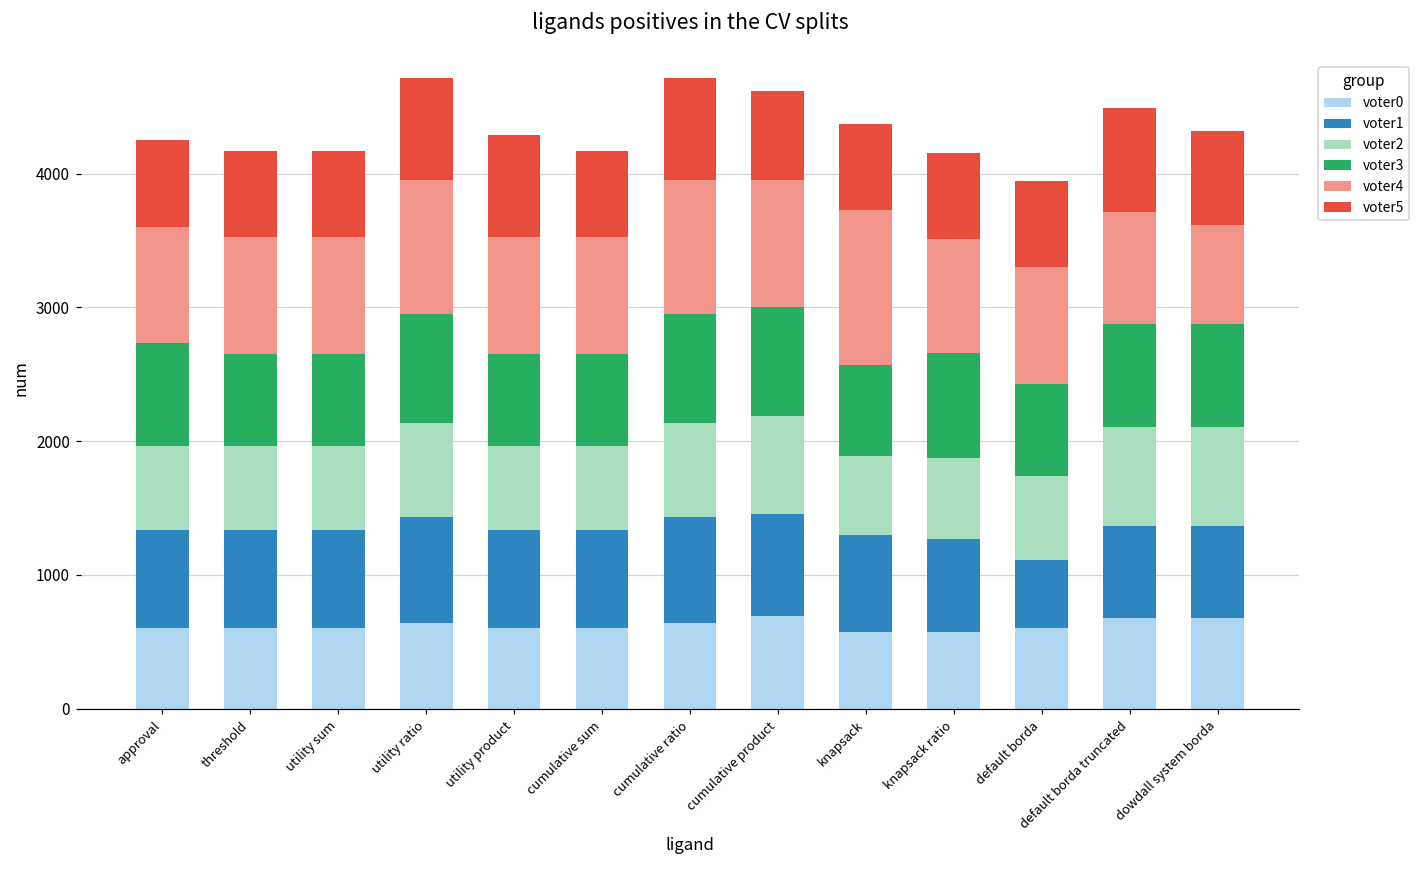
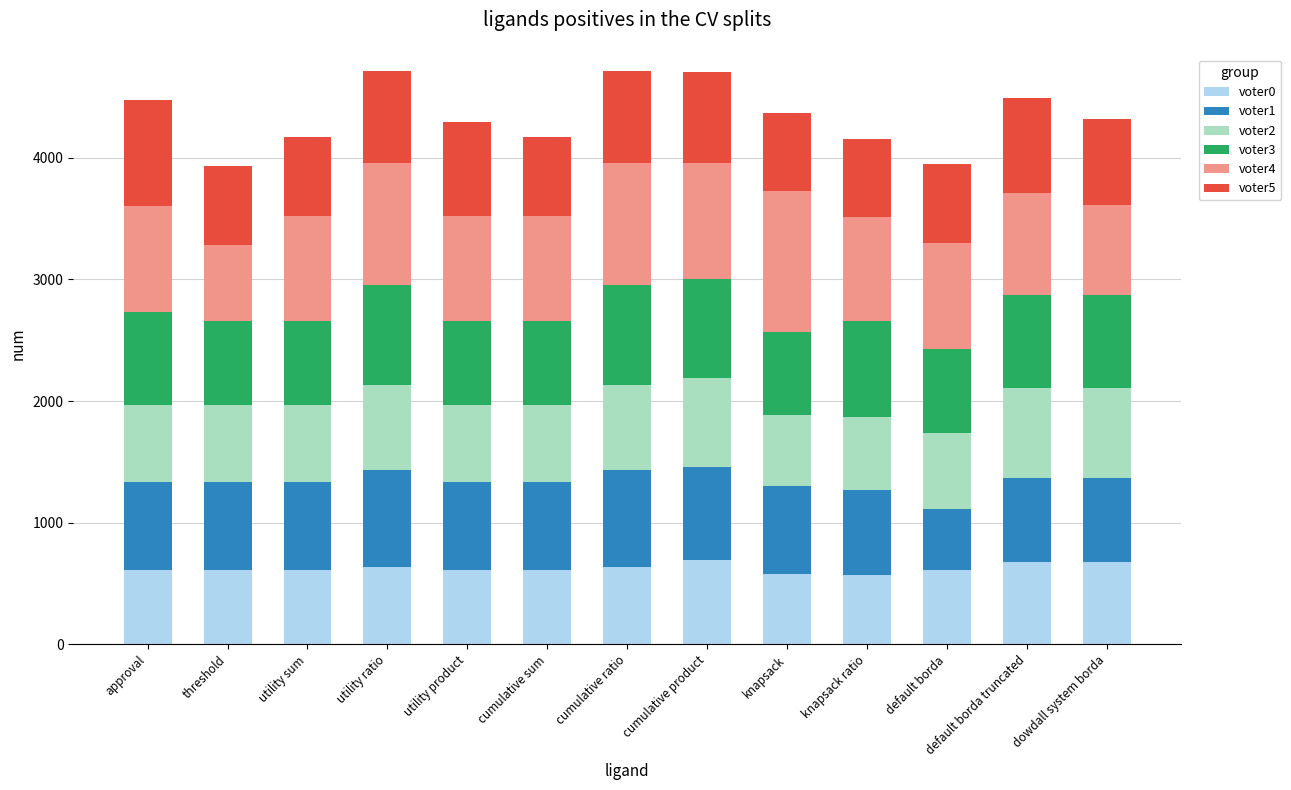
  {
    "voter1": {
      "approval": 730,
      "threshold": 730,
      "utility sum": 730,
      "utility ratio": 790,
      "utility product": 730,
      "cumulative sum": 730,
      "cumulative ratio": 790,
      "cumulative product": 760,
      "knapsack": 720,
      "knapsack ratio": 690,
      "default borda": 500,
      "default borda truncated": 690,
      "dowdall system borda": 690
    },
    "voter3": {
      "approval": 770,
      "threshold": 690,
      "utility sum": 690,
      "utility ratio": 820,
      "utility product": 690,
      "cumulative sum": 690,
      "cumulative ratio": 820,
      "cumulative product": 810,
      "knapsack": 680,
      "knapsack ratio": 780,
      "default borda": 690,
      "default borda truncated": 770,
      "dowdall system borda": 770
    },
    "voter4": {
      "approval": 870,
-     "threshold": 870,
+     "threshold": 630,
      "utility sum": 870,
      "utility ratio": 1010,
      "utility product": 870,
      "cumulative sum": 870,
      "cumulative ratio": 1010,
      "cumulative product": 950,
      "knapsack": 1160,
      "knapsack ratio": 860,
      "default borda": 870,
      "default borda truncated": 840,
      "dowdall system borda": 740
    },
    "voter5": {
-     "approval": 650,
+     "approval": 870,
      "threshold": 650,
      "utility sum": 650,
      "utility ratio": 760,
      "utility product": 770,
      "cumulative sum": 650,
      "cumulative ratio": 760,
-     "cumulative product": 660,
+     "cumulative product": 750,
      "knapsack": 640,
      "knapsack ratio": 640,
      "default borda": 650,
      "default borda truncated": 780,
      "dowdall system borda": 700
    }
  }
